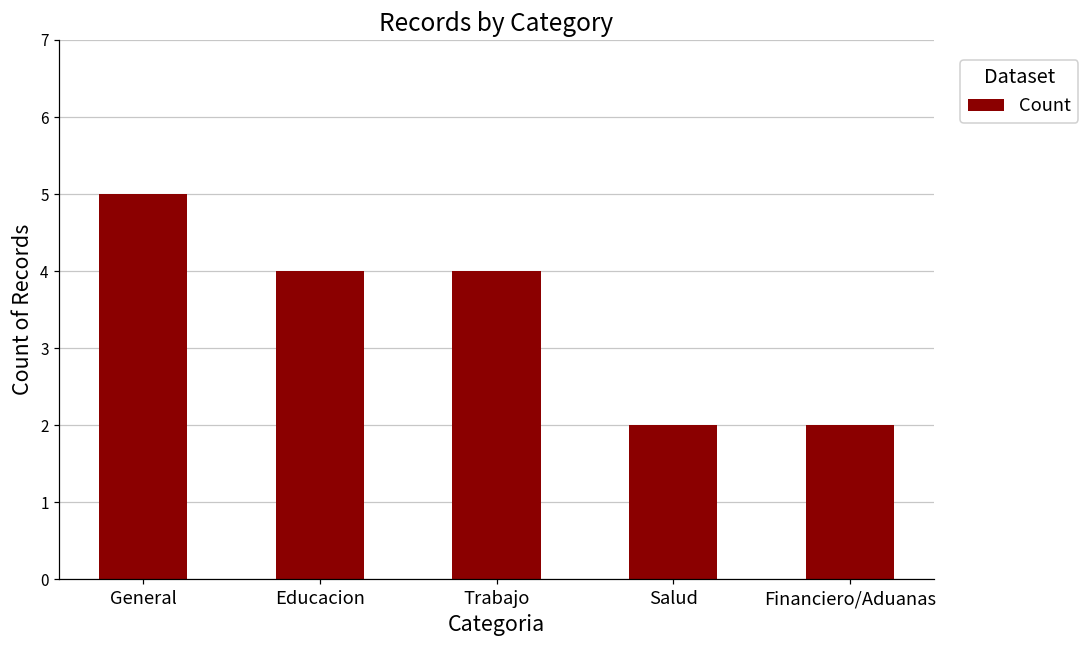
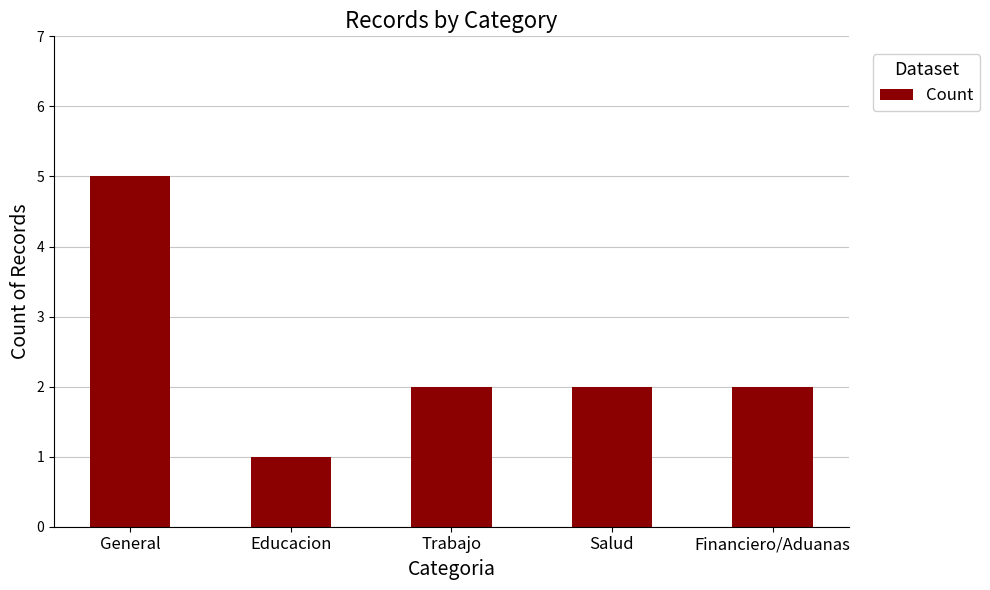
  {
    "General": 5,
-   "Educacion": 4,
-   "Trabajo": 4,
+   "Educacion": 1,
+   "Trabajo": 2,
    "Salud": 2,
    "Financiero/Aduanas": 2
  }
